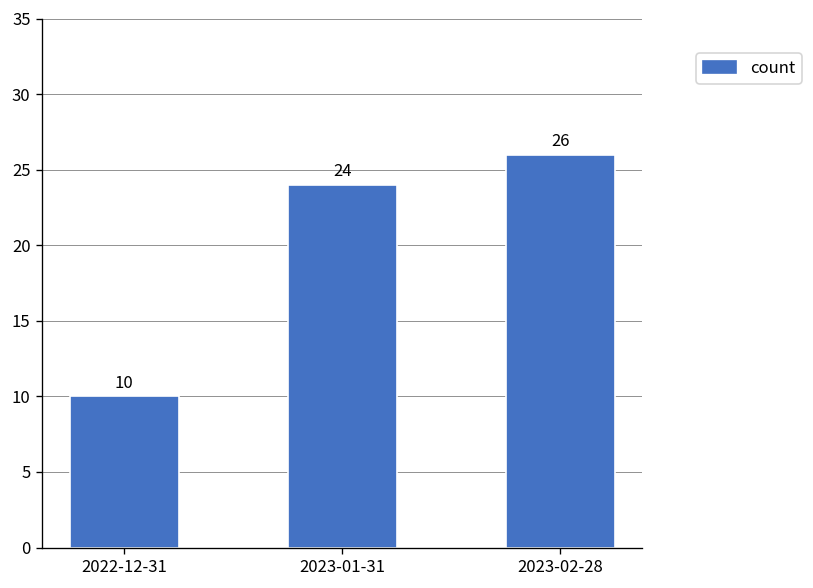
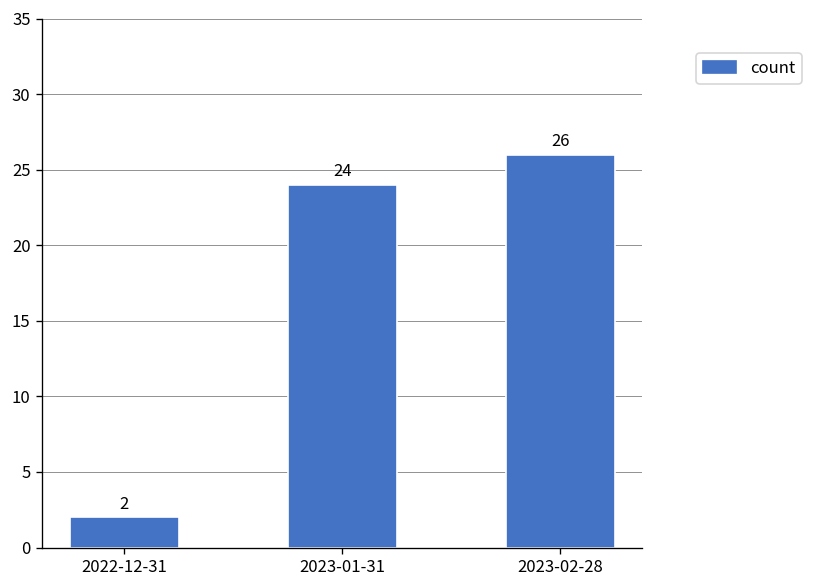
  {
-   "2022-12-31": 10,
+   "2022-12-31": 2,
    "2023-01-31": 24,
    "2023-02-28": 26
  }
